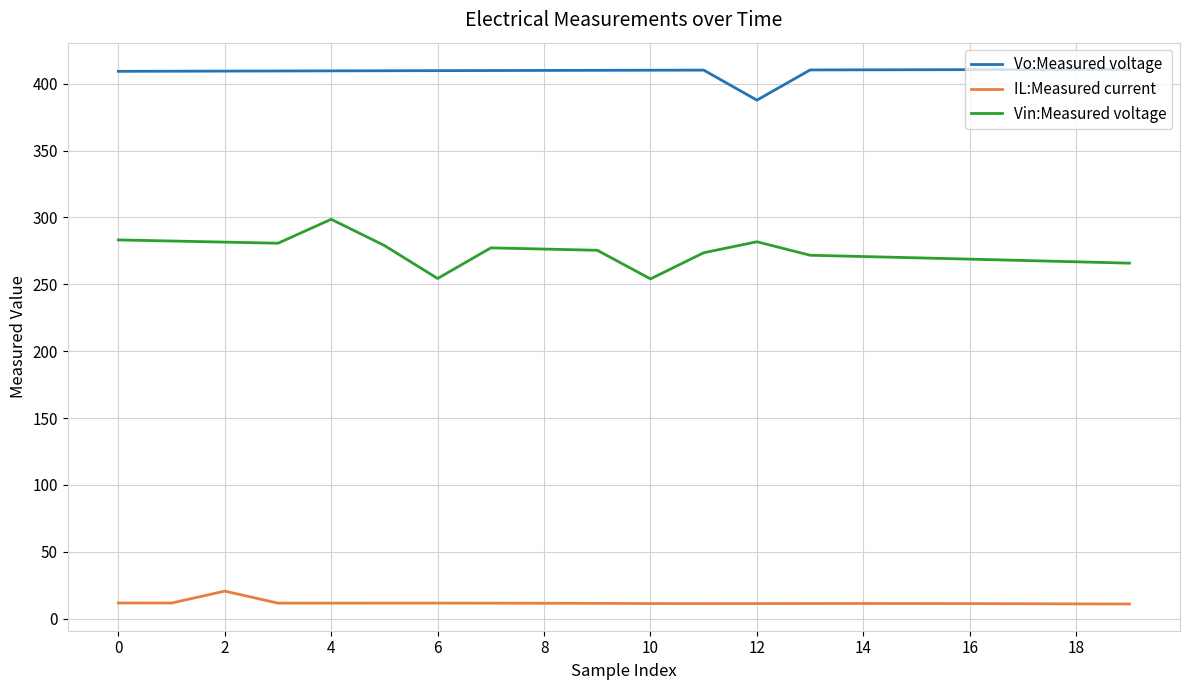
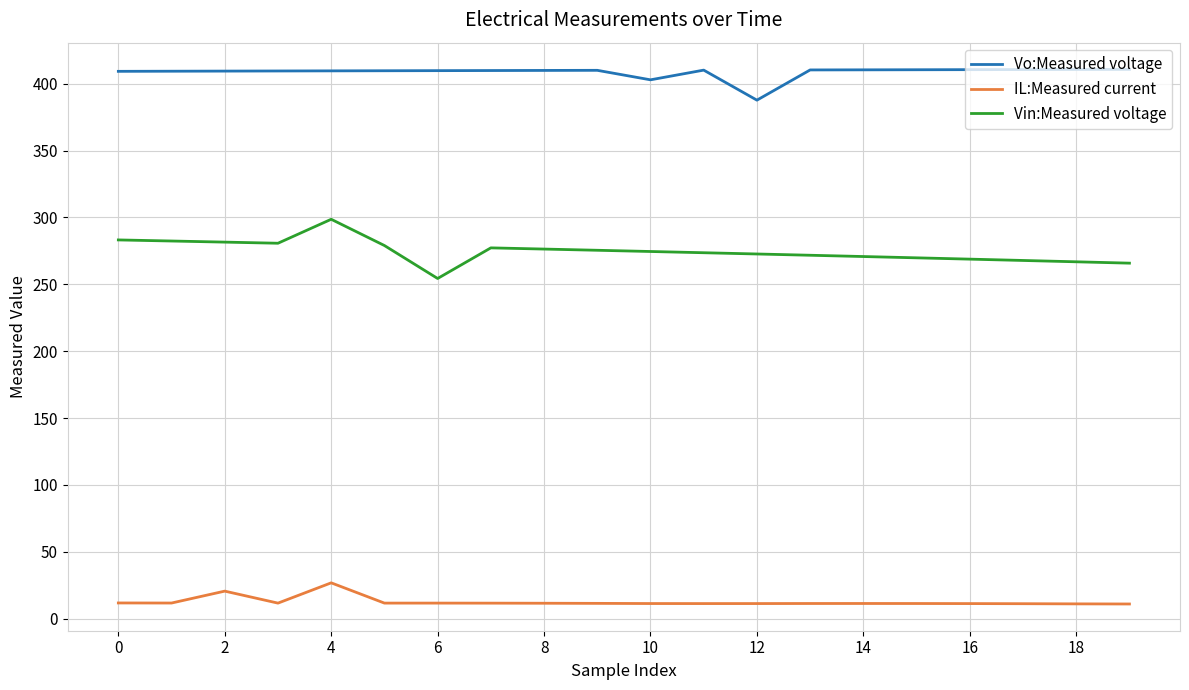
  {
    "Vo:Measured voltage": {
      "0": 409,
      "2": 409,
      "4": 410,
      "6": 410,
      "8": 410,
-     "10": 410,
+     "10": 403,
      "12": 388,
      "14": 410
    },
    "IL:Measured current": {
      "0": 12,
      "2": 21,
-     "4": 12,
+     "4": 27,
      "6": 12,
      "8": 11,
      "10": 11,
      "12": 11,
      "14": 11,
      "16": 11,
      "18": 11
    },
    "Vin:Measured voltage": {
      "0": 283,
      "2": 282,
      "4": 299,
      "6": 254,
      "8": 276,
-     "10": 254,
-     "12": 282,
+     "10": 275,
+     "12": 273,
      "14": 271,
      "16": 269,
      "18": 267
    }
  }
